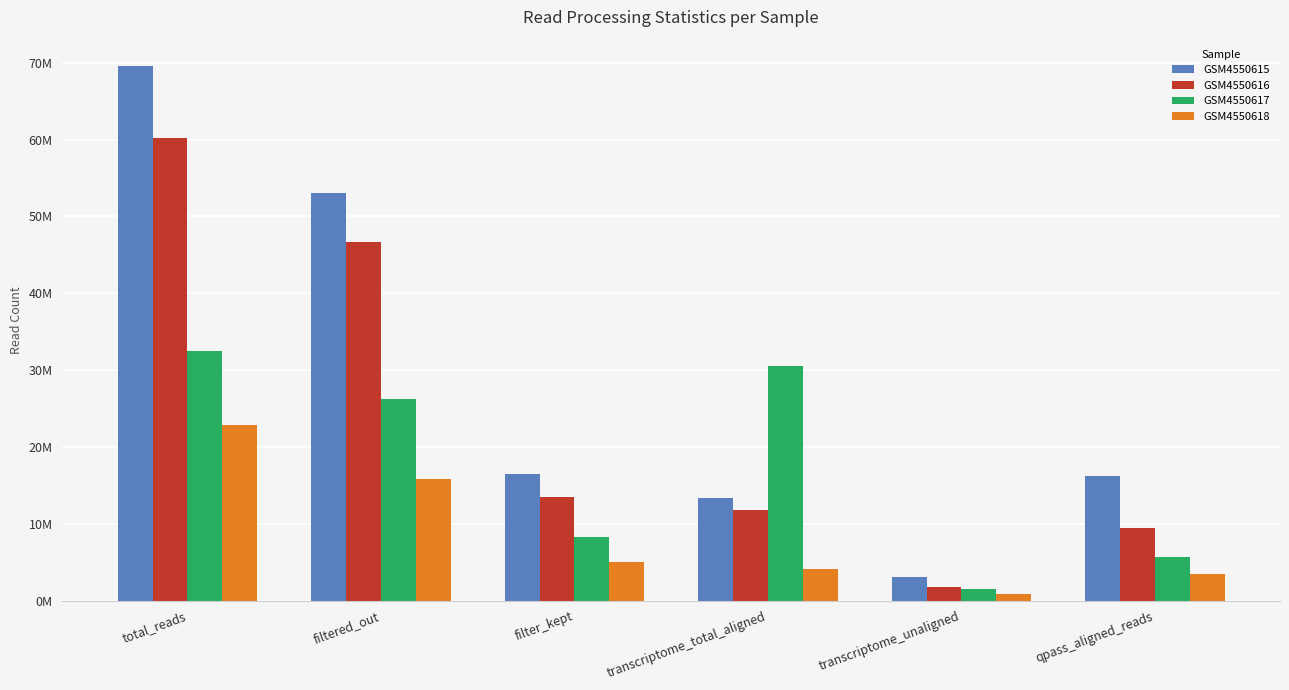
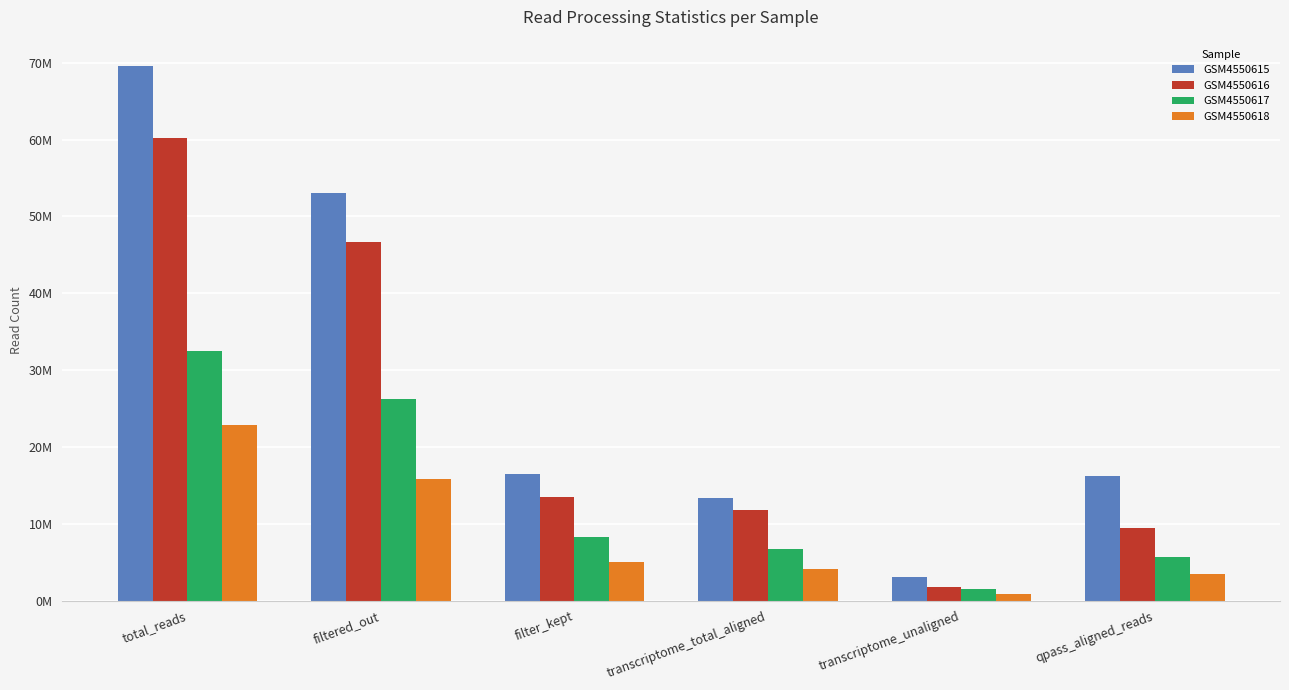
  {
    "GSM4550615": {
      "total_reads": 70000000,
      "filtered_out": 53000000,
      "filter_kept": 16000000,
      "transcriptome_total_aligned": 13000000,
      "transcriptome_unaligned": 3000000,
      "qpass_aligned_reads": 16000000
    },
    "GSM4550616": {
      "total_reads": 60000000,
      "filtered_out": 47000000,
      "filter_kept": 14000000,
      "transcriptome_total_aligned": 12000000,
      "transcriptome_unaligned": 2000000,
      "qpass_aligned_reads": 9000000
    },
    "GSM4550617": {
      "total_reads": 32000000,
      "filtered_out": 26000000,
      "filter_kept": 8000000,
-     "transcriptome_total_aligned": 31000000,
+     "transcriptome_total_aligned": 7000000,
      "transcriptome_unaligned": 2000000,
      "qpass_aligned_reads": 6000000
    },
    "GSM4550618": {
      "total_reads": 23000000,
      "filtered_out": 16000000,
      "filter_kept": 5000000,
      "transcriptome_total_aligned": 4000000,
      "transcriptome_unaligned": 1000000,
      "qpass_aligned_reads": 3000000
    }
  }
